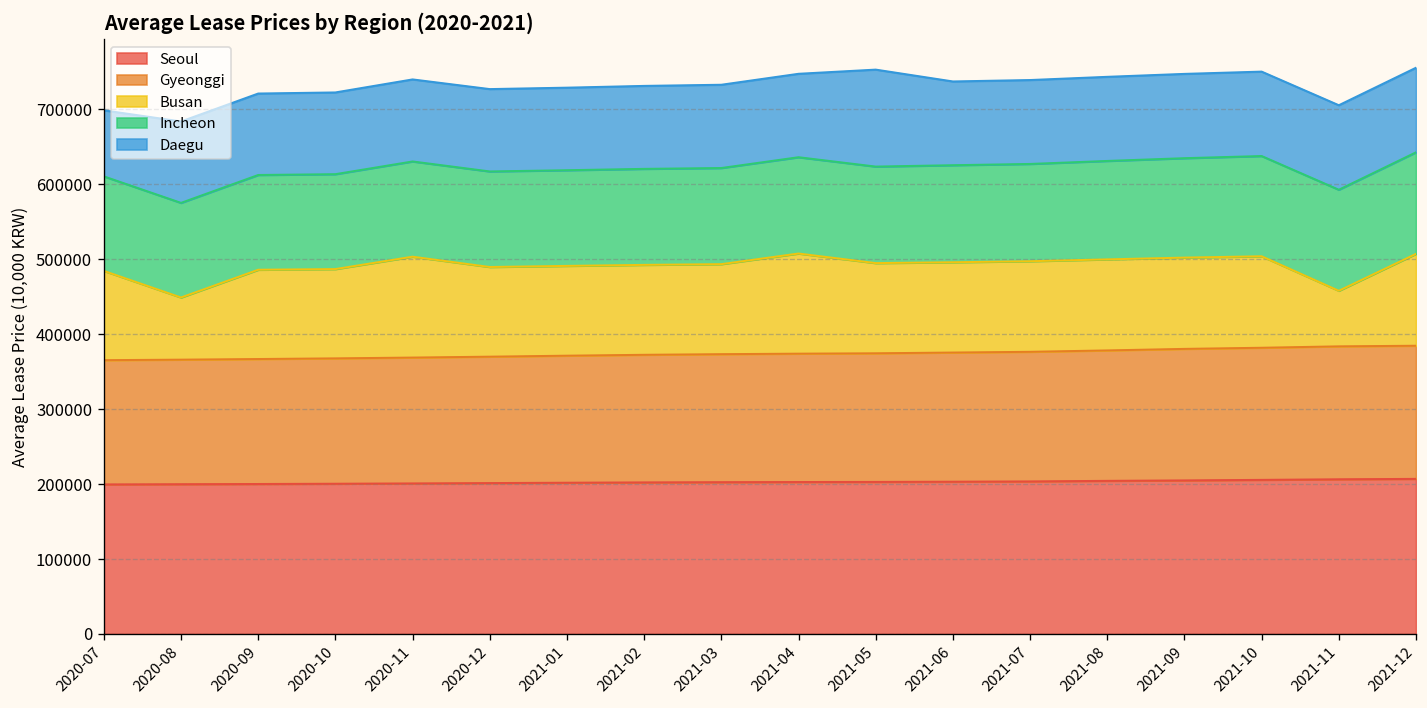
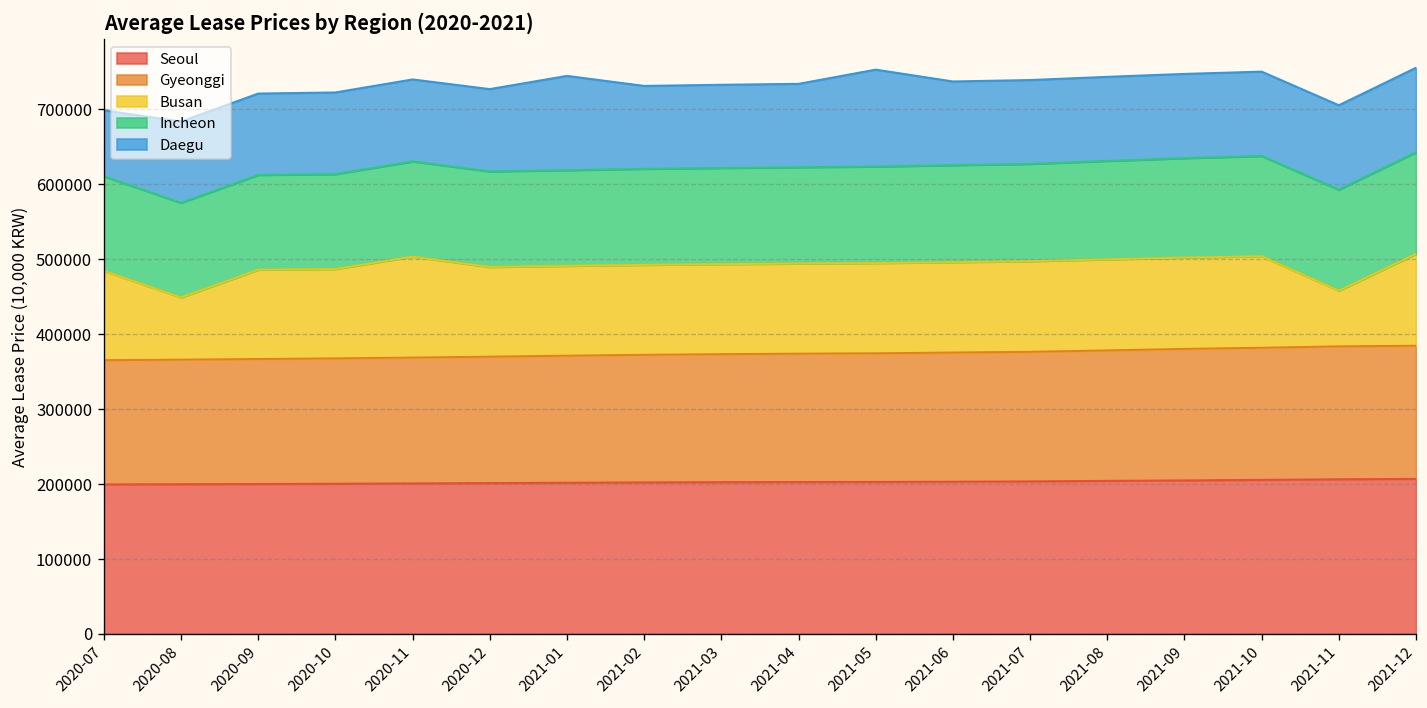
  {
    "Busan": {
      "2020-07": 120000,
      "2020-08": 80000,
      "2020-09": 120000,
      "2020-10": 120000,
      "2020-11": 130000,
      "2020-12": 120000,
      "2021-01": 120000,
      "2021-02": 120000,
      "2021-03": 120000,
-     "2021-04": 130000,
+     "2021-04": 120000,
      "2021-05": 120000,
      "2021-06": 120000,
      "2021-07": 120000,
      "2021-08": 120000,
      "2021-09": 120000,
      "2021-10": 120000,
      "2021-11": 70000,
      "2021-12": 120000
    },
    "Incheon": {
      "2020-07": 130000,
      "2020-08": 130000,
      "2020-09": 130000,
      "2020-10": 130000,
      "2020-11": 130000,
      "2020-12": 130000,
      "2021-01": 130000,
      "2021-02": 130000,
      "2021-03": 130000,
      "2021-04": 130000,
      "2021-05": 130000,
      "2021-06": 130000,
      "2021-07": 130000,
      "2021-08": 130000,
      "2021-09": 130000,
      "2021-10": 130000,
      "2021-11": 130000,
      "2021-12": 140000
    },
    "Daegu": {
      "2020-07": 90000,
      "2020-09": 110000,
      "2020-10": 110000,
      "2020-11": 110000,
      "2020-12": 110000,
-     "2021-01": 110000,
+     "2021-01": 130000,
      "2021-02": 110000,
      "2021-03": 110000,
      "2021-04": 110000,
      "2021-05": 130000,
      "2021-06": 110000,
      "2021-07": 110000,
      "2021-08": 110000,
      "2021-09": 110000,
      "2021-10": 110000,
      "2021-11": 110000,
      "2021-12": 110000
    }
  }
